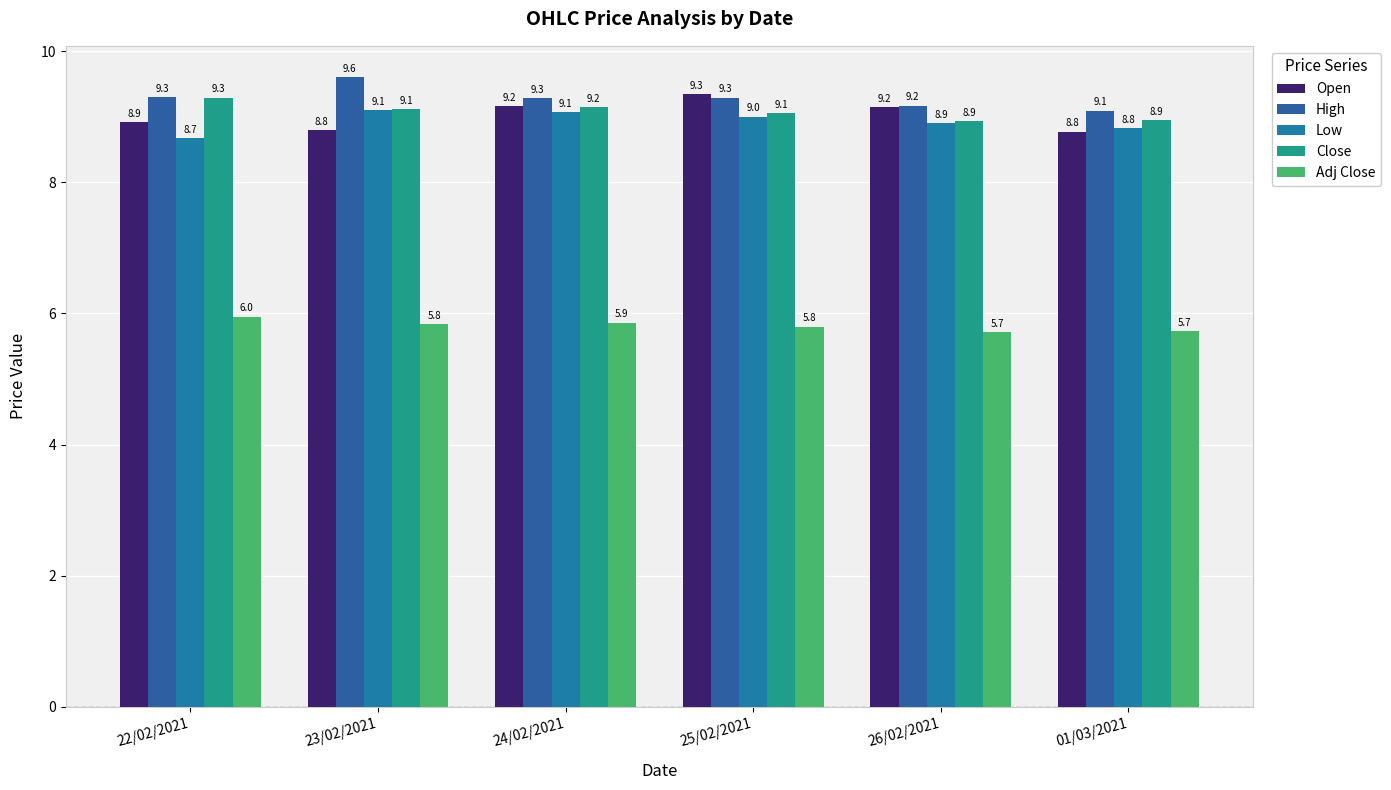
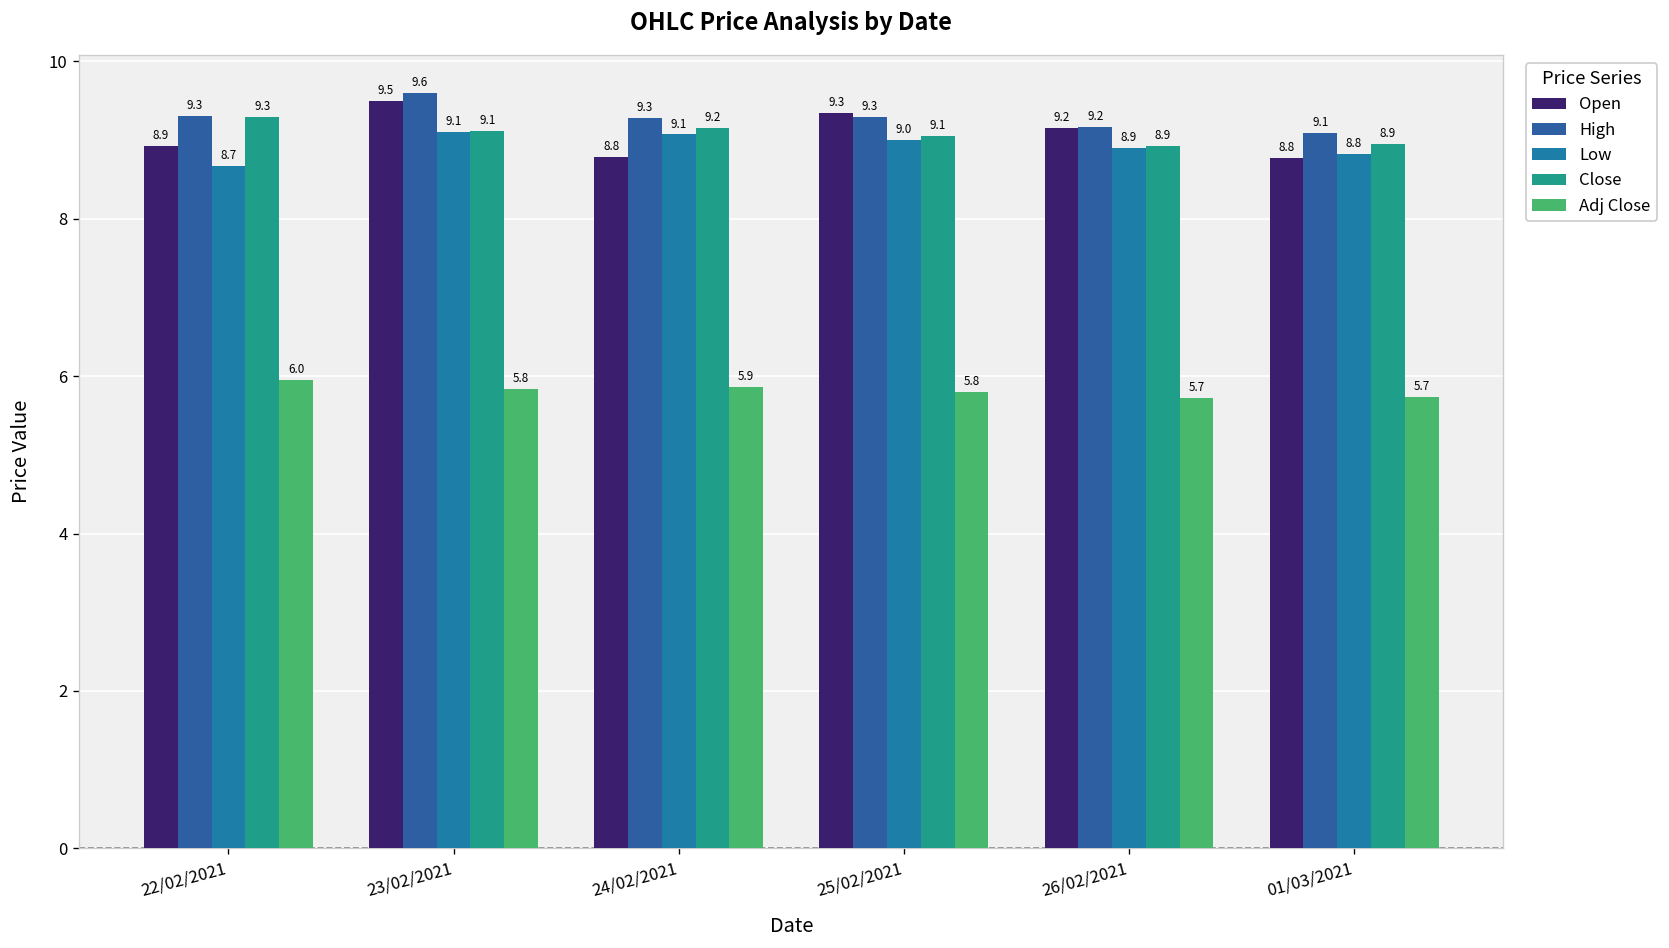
  {
    "Open": {
      "22/02/2021": 8.9,
-     "23/02/2021": 8.8,
-     "24/02/2021": 9.2,
+     "23/02/2021": 9.5,
+     "24/02/2021": 8.8,
      "25/02/2021": 9.3,
      "26/02/2021": 9.2,
      "01/03/2021": 8.8
    }
  }
